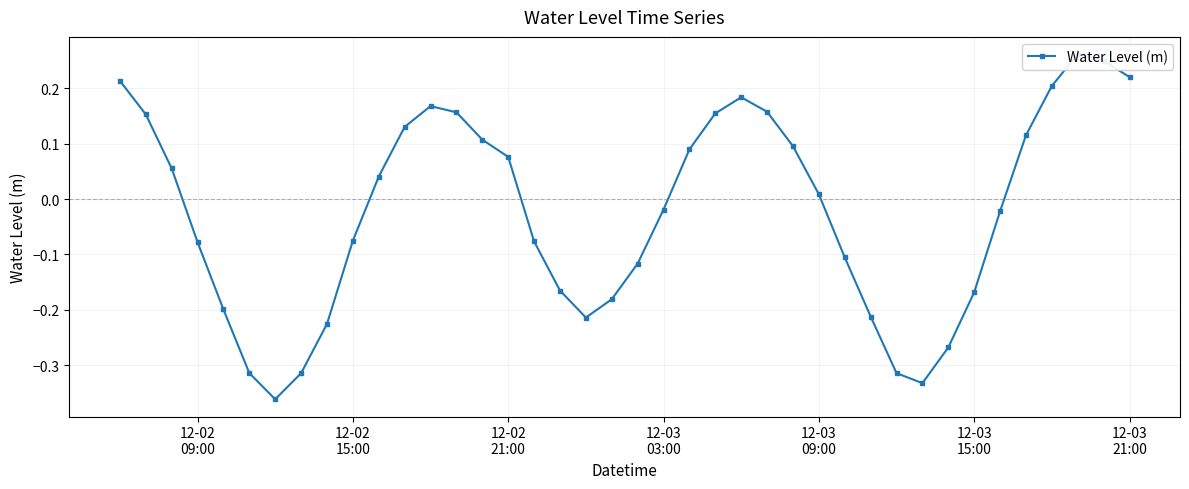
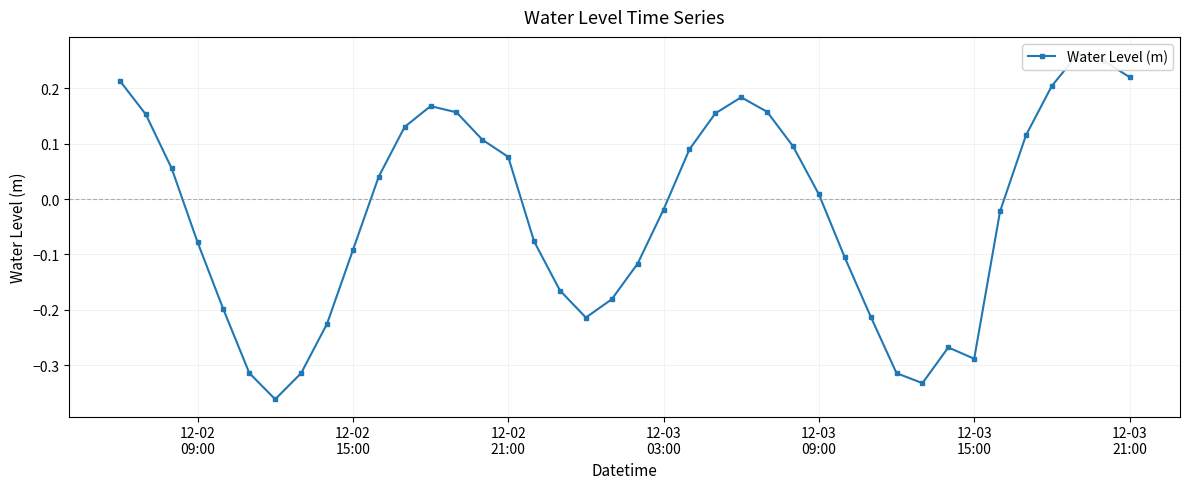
  {
    "12-02 09:00": -0.08,
-   "12-02 15:00": -0.08,
+   "12-02 15:00": -0.09,
    "12-02 21:00": 0.08,
    "12-03 03:00": -0.02,
    "12-03 09:00": 0.01,
-   "12-03 15:00": -0.17,
+   "12-03 15:00": -0.29,
    "12-03 21:00": 0.22
  }
